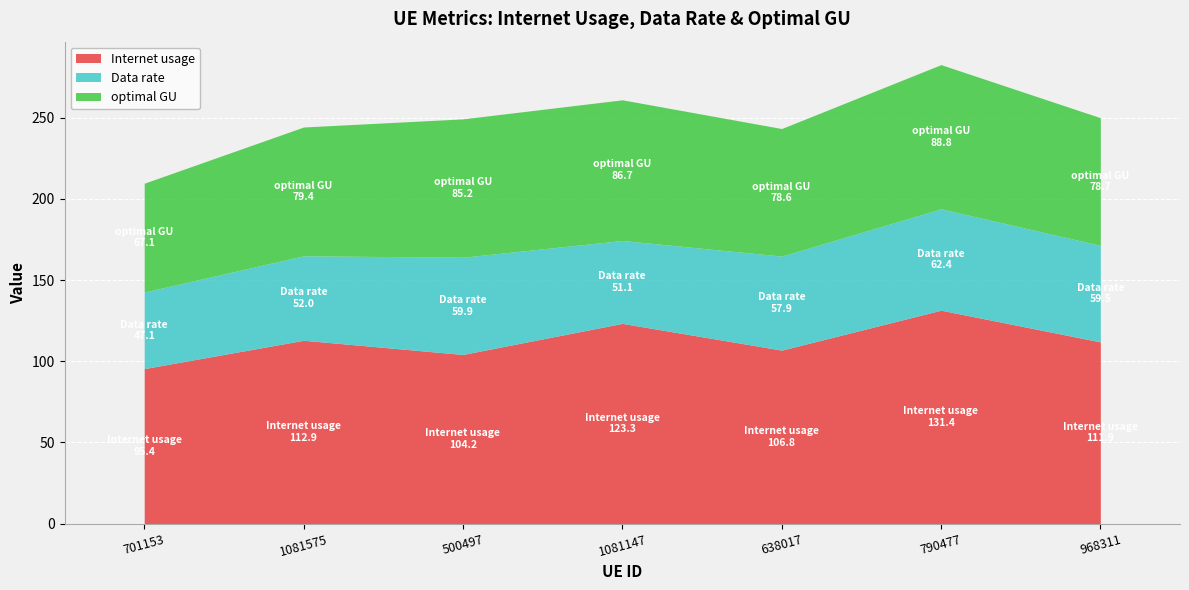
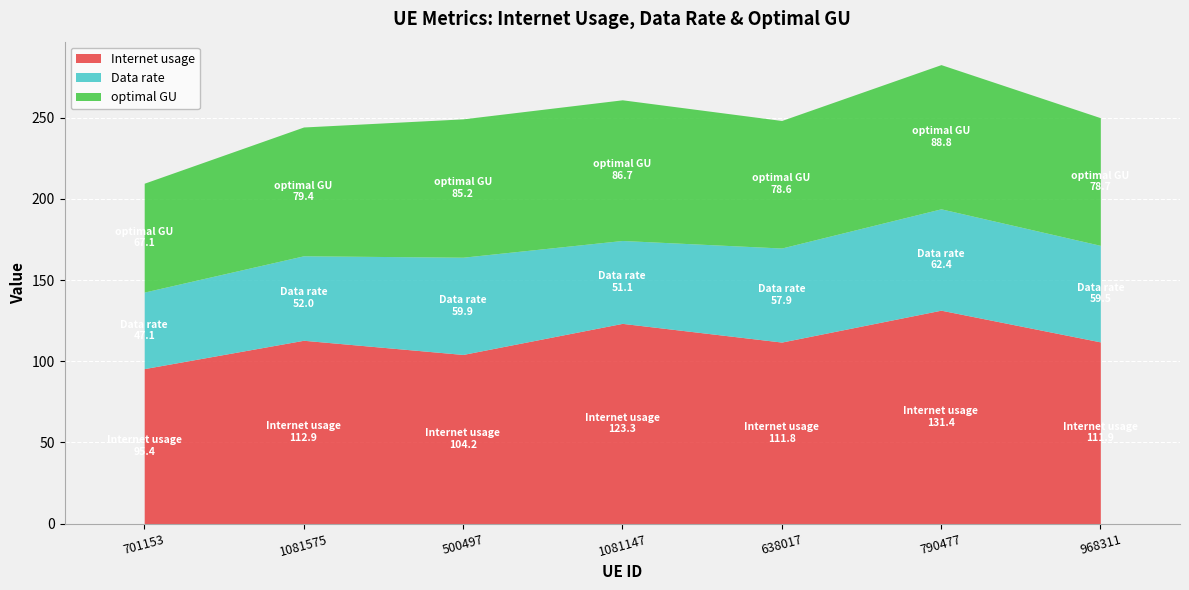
  {
    "Internet usage": {
-     "638017": 106.8
+     "638017": 111.8
    },
    "Data rate": {
      "701153": 143,
      "1081575": 52,
      "500497": 60,
      "1081147": 51,
      "638017": 58,
      "790477": 62,
      "968311": 59
    },
    "optimal GU": {
      "701153": 67,
      "1081575": 79,
      "500497": 85,
      "1081147": 87,
      "638017": 79,
      "790477": 89,
      "968311": 79
    }
  }
